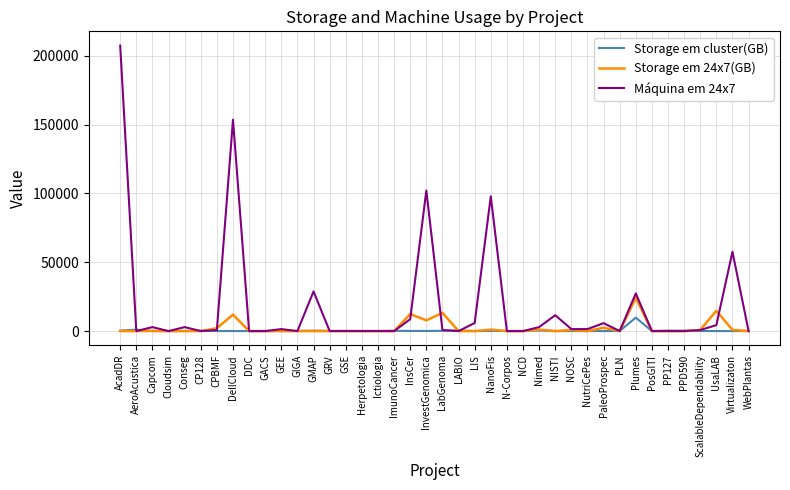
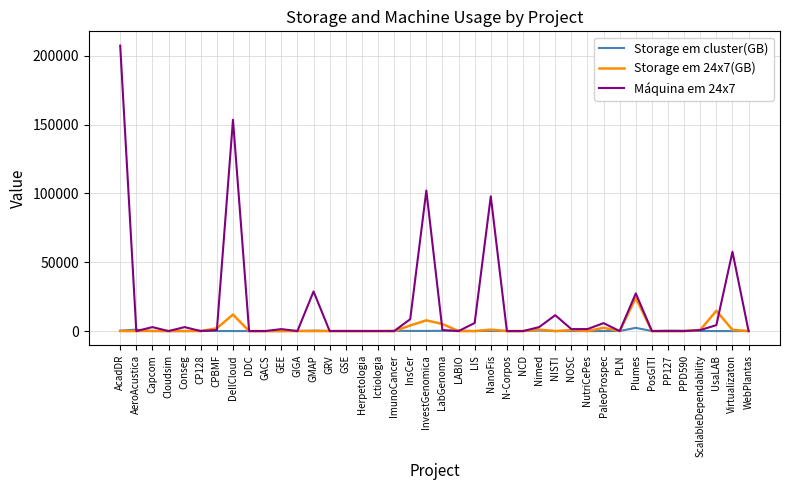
  {
    "Storage em cluster(GB)": {
      "DellCloud": 0,
      "InsCer": 0,
      "InvestGenomica": 0,
      "PaleoProspec": 0,
-     "Plumes": 10000,
+     "Plumes": 2000,
      "UsaLAB": 0
    },
    "Storage em 24x7(GB)": {
      "DellCloud": 12000,
-     "InsCer": 12000,
+     "InsCer": 4000,
      "InvestGenomica": 8000,
-     "LabGenoma": 13000,
+     "LabGenoma": 5000,
      "PaleoProspec": 2000,
      "Plumes": 24000,
      "UsaLAB": 15000
    },
    "Máquina em 24x7": {
      "AcadDR": 207000,
      "Capcom": 3000,
      "Conseg": 3000,
      "DellCloud": 154000,
      "GMAP": 29000,
      "InsCer": 9000,
      "InvestGenomica": 102000,
      "LIS": 6000,
      "NanoFis": 98000,
      "NISTI": 12000,
      "PaleoProspec": 6000,
      "Plumes": 27000,
      "UsaLAB": 4000,
      "Virtualizaton": 58000
    }
  }
